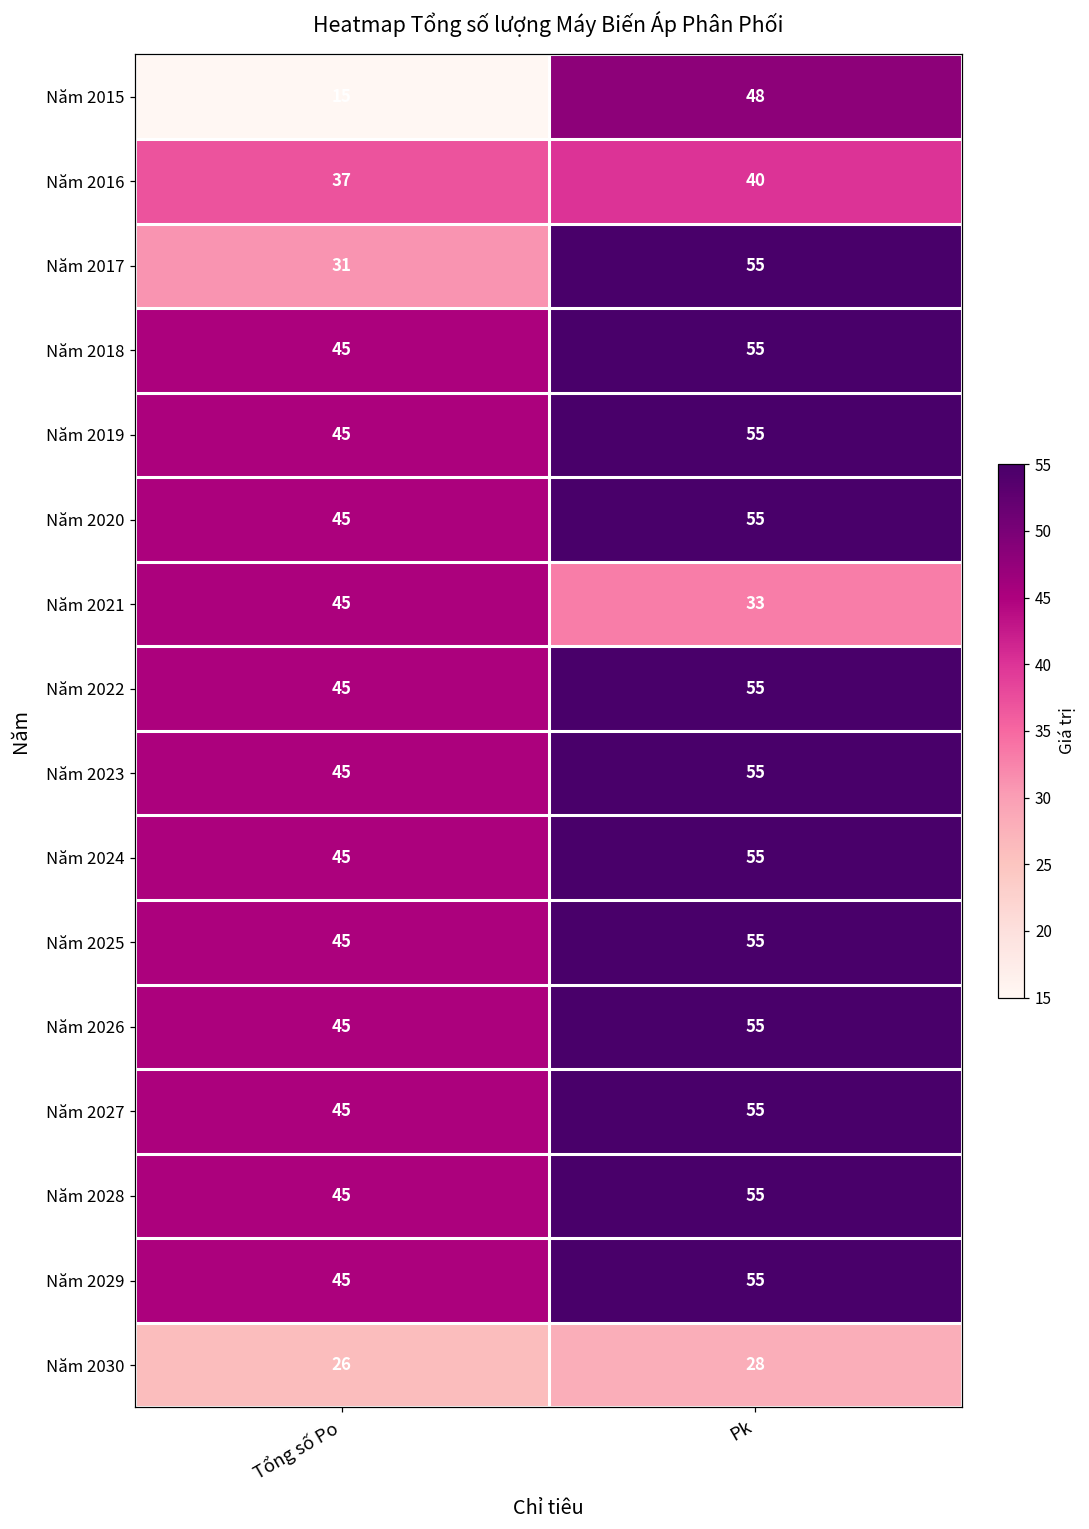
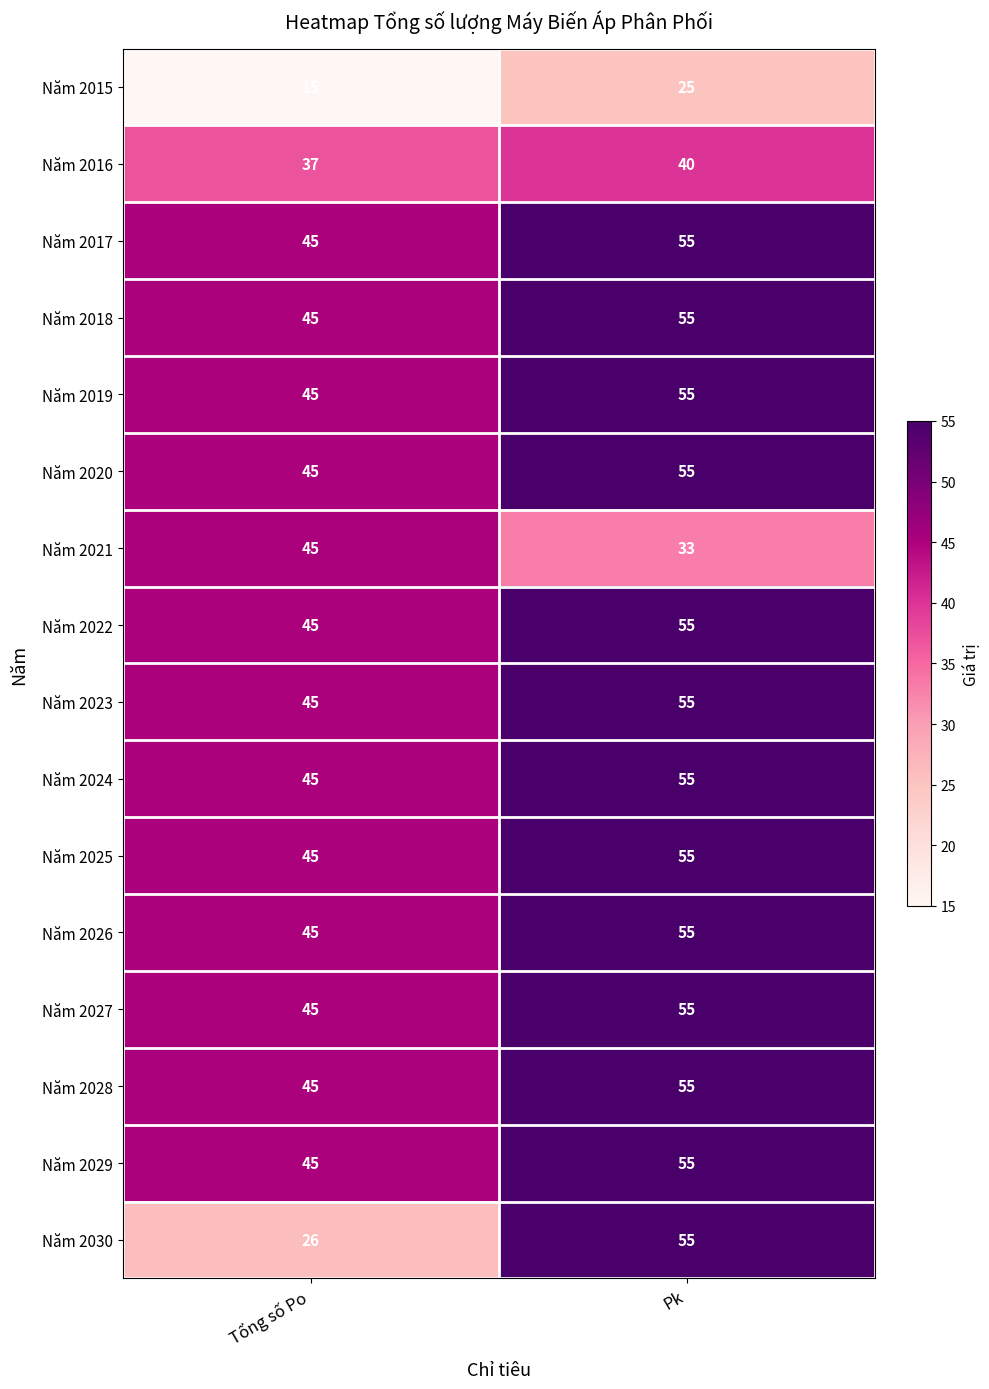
  {
    "Năm 2015": {
-     "Pk": 48
+     "Pk": 25
    },
    "Năm 2016": {
      "Tổng số Po": 37,
      "Pk": 40
    },
    "Năm 2017": {
-     "Tổng số Po": 31,
+     "Tổng số Po": 45,
      "Pk": 55
    },
    "Năm 2018": {
      "Tổng số Po": 45,
      "Pk": 55
    },
    "Năm 2019": {
      "Tổng số Po": 45,
      "Pk": 55
    },
    "Năm 2020": {
      "Tổng số Po": 45,
      "Pk": 55
    },
    "Năm 2021": {
      "Tổng số Po": 45,
      "Pk": 33
    },
    "Năm 2022": {
      "Tổng số Po": 45,
      "Pk": 55
    },
    "Năm 2023": {
      "Tổng số Po": 45,
      "Pk": 55
    },
    "Năm 2024": {
      "Tổng số Po": 45,
      "Pk": 55
    },
    "Năm 2025": {
      "Tổng số Po": 45,
      "Pk": 55
    },
    "Năm 2026": {
      "Tổng số Po": 45,
      "Pk": 55
    },
    "Năm 2027": {
      "Tổng số Po": 45,
      "Pk": 55
    },
    "Năm 2028": {
      "Tổng số Po": 45,
      "Pk": 55
    },
    "Năm 2029": {
      "Tổng số Po": 45,
      "Pk": 55
    },
    "Năm 2030": {
      "Tổng số Po": 26,
-     "Pk": 28
+     "Pk": 55
    }
  }
